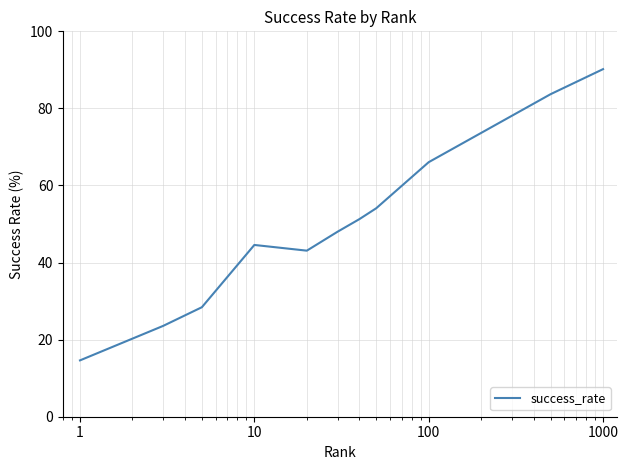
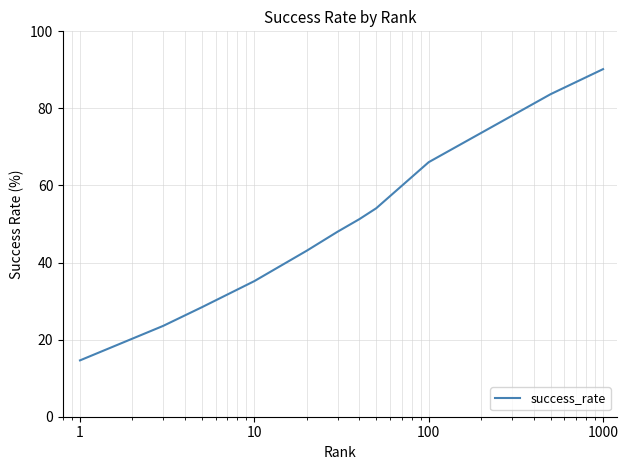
  {
    "1": 15,
-   "10": 45,
+   "10": 35,
    "100": 66,
    "1000": 90
  }
